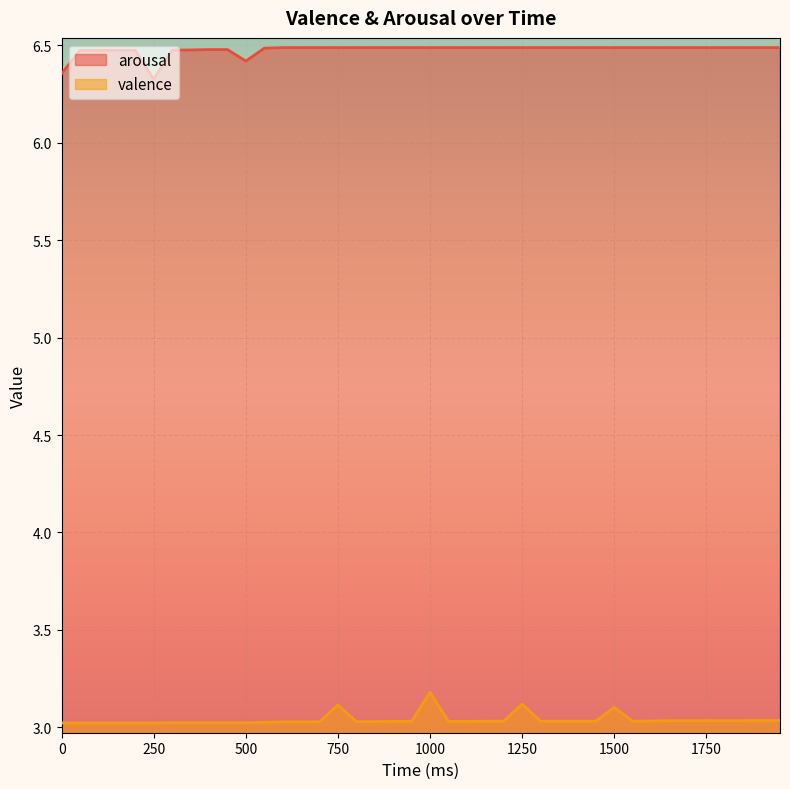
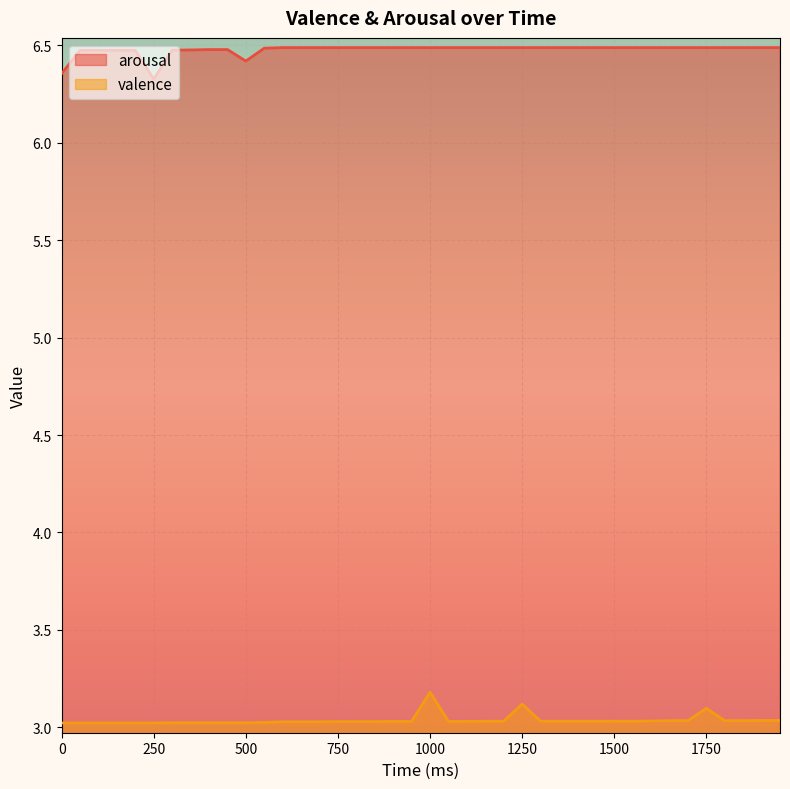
  {
    "arousal": {
      "0": 6.36,
      "500": 6.42,
      "750": 6.49,
      "1000": 6.49,
      "1250": 6.49,
      "1500": 6.49,
      "1750": 6.49
    },
    "valence": {
      "0": 3.02,
      "250": 3.02,
      "500": 3.02,
-     "750": 3.11,
+     "750": 3.03,
      "1000": 3.18,
      "1250": 3.12,
-     "1500": 3.10,
-     "1750": 3.03
+     "1500": 3.03,
+     "1750": 3.10
    }
  }
